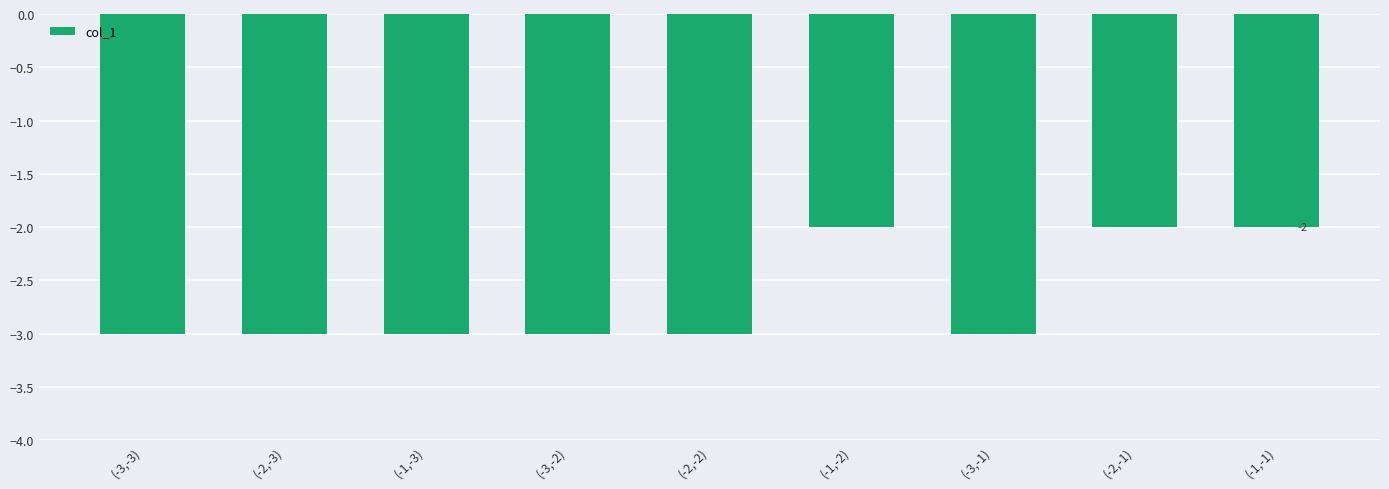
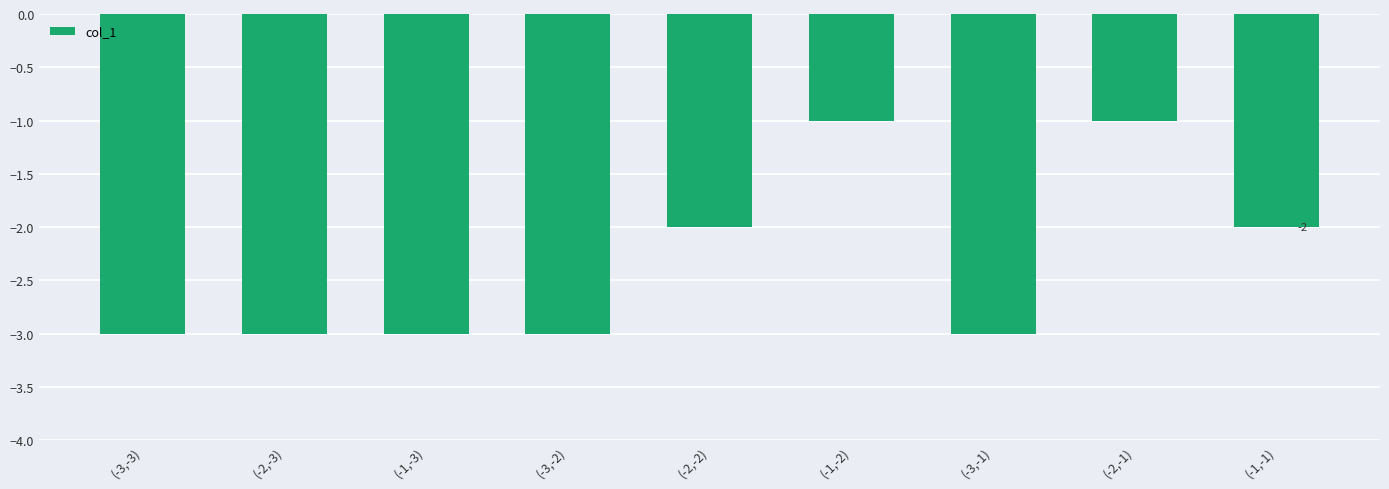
  {
    "(-3,-3)": -3,
    "(-2,-3)": -3,
    "(-1,-3)": -3,
    "(-3,-2)": -3,
-   "(-2,-2)": -3,
-   "(-1,-2)": -2,
+   "(-2,-2)": -2,
+   "(-1,-2)": -1,
    "(-3,-1)": -3,
-   "(-2,-1)": -2
+   "(-2,-1)": -1
  }
